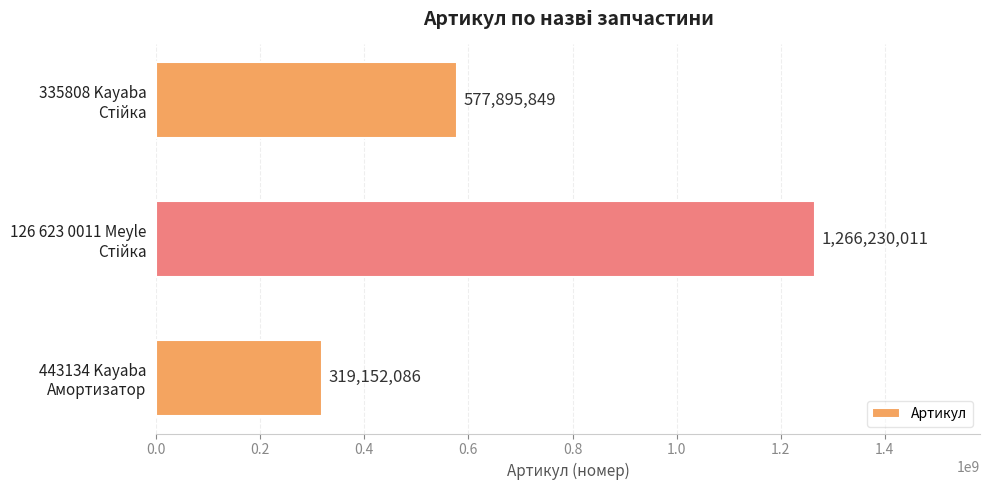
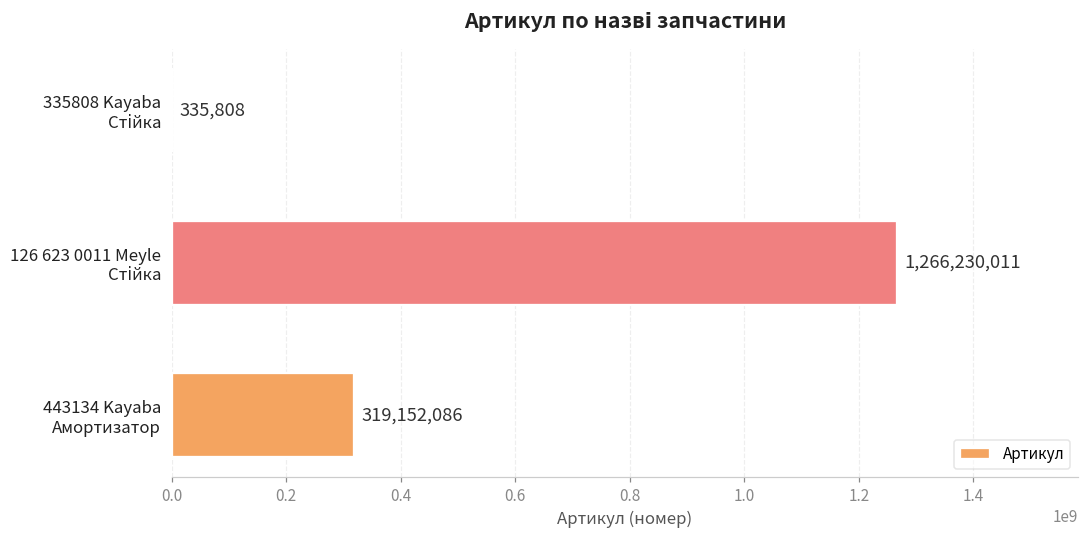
  {
-   "335808 Kayaba Стійка": "577,895,849",
+   "335808 Kayaba Стійка": "335,808",
    "126 623 0011 Meyle Стійка": "1,266,230,011",
    "443134 Kayaba Амортизатор": "319,152,086"
  }
